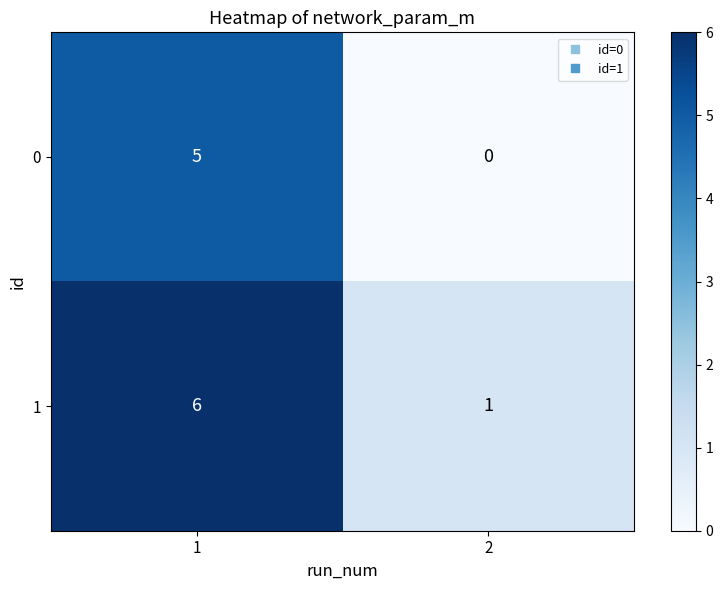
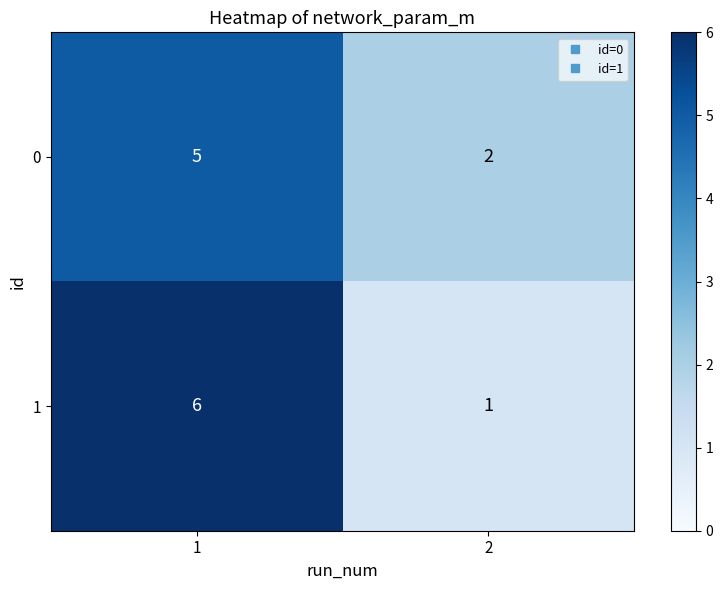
  {
    "0": {
      "1": 5,
-     "2": 0
+     "2": 2
    },
    "1": {
      "1": 6,
      "2": 1
    }
  }
